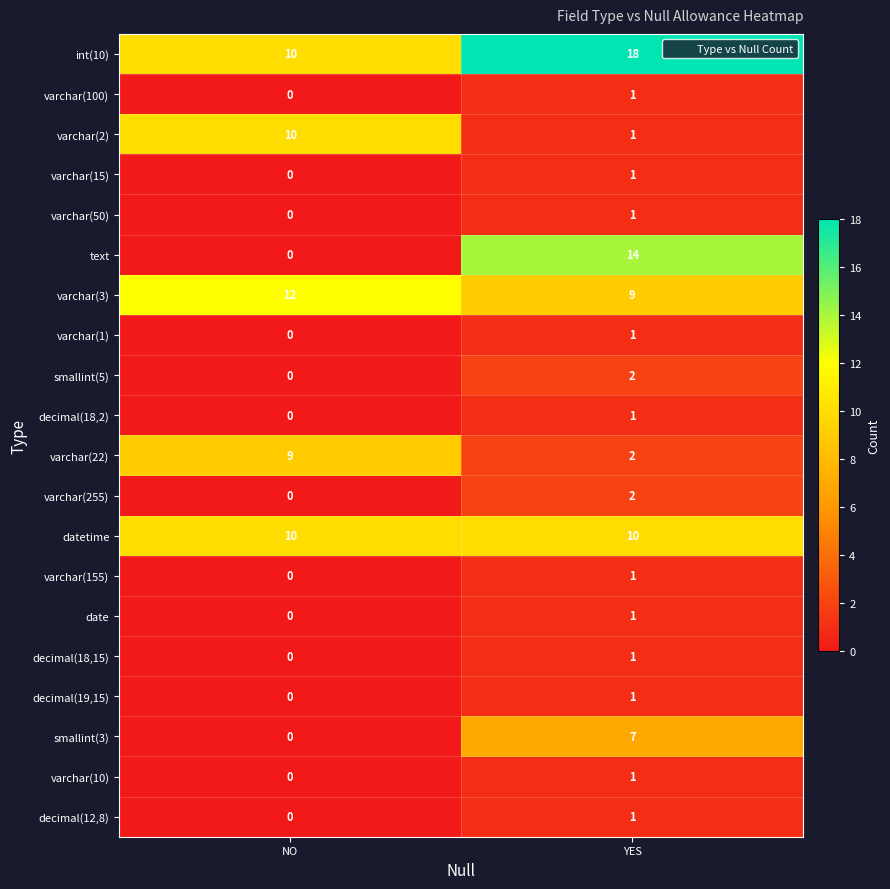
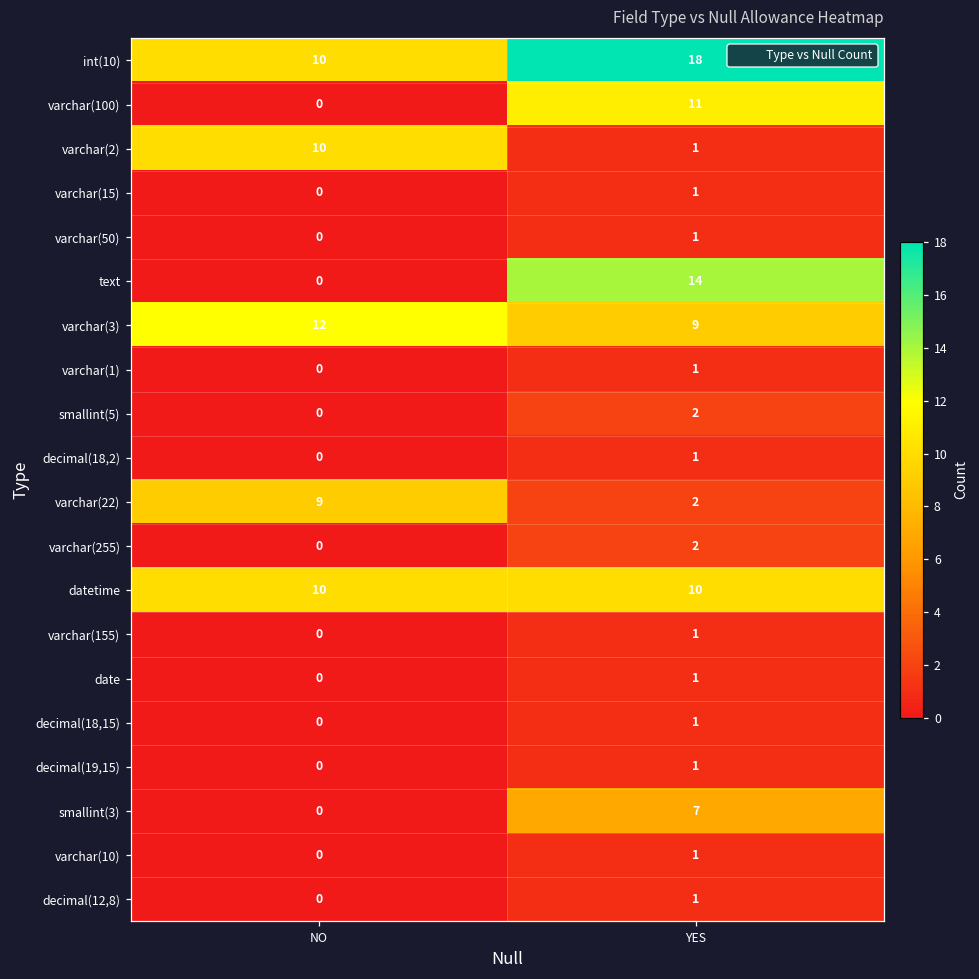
  {
    "int(10)": {
      "NO": 10,
      "YES": 18
    },
    "varchar(100)": {
      "NO": 0,
-     "YES": 1
+     "YES": 11
    },
    "varchar(2)": {
      "NO": 10,
      "YES": 1
    },
    "varchar(15)": {
      "NO": 0,
      "YES": 1
    },
    "varchar(50)": {
      "NO": 0,
      "YES": 1
    },
    "text": {
      "NO": 0,
      "YES": 14
    },
    "varchar(3)": {
      "NO": 12,
      "YES": 9
    },
    "varchar(1)": {
      "NO": 0,
      "YES": 1
    },
    "smallint(5)": {
      "NO": 0,
      "YES": 2
    },
    "decimal(18,2)": {
      "NO": 0,
      "YES": 1
    },
    "varchar(22)": {
      "NO": 9,
      "YES": 2
    },
    "varchar(255)": {
      "NO": 0,
      "YES": 2
    },
    "datetime": {
      "NO": 10,
      "YES": 10
    },
    "varchar(155)": {
      "NO": 0,
      "YES": 1
    },
    "date": {
      "NO": 0,
      "YES": 1
    },
    "decimal(18,15)": {
      "NO": 0,
      "YES": 1
    },
    "decimal(19,15)": {
      "NO": 0,
      "YES": 1
    },
    "smallint(3)": {
      "NO": 0,
      "YES": 7
    },
    "varchar(10)": {
      "NO": 0,
      "YES": 1
    },
    "decimal(12,8)": {
      "NO": 0,
      "YES": 1
    }
  }
